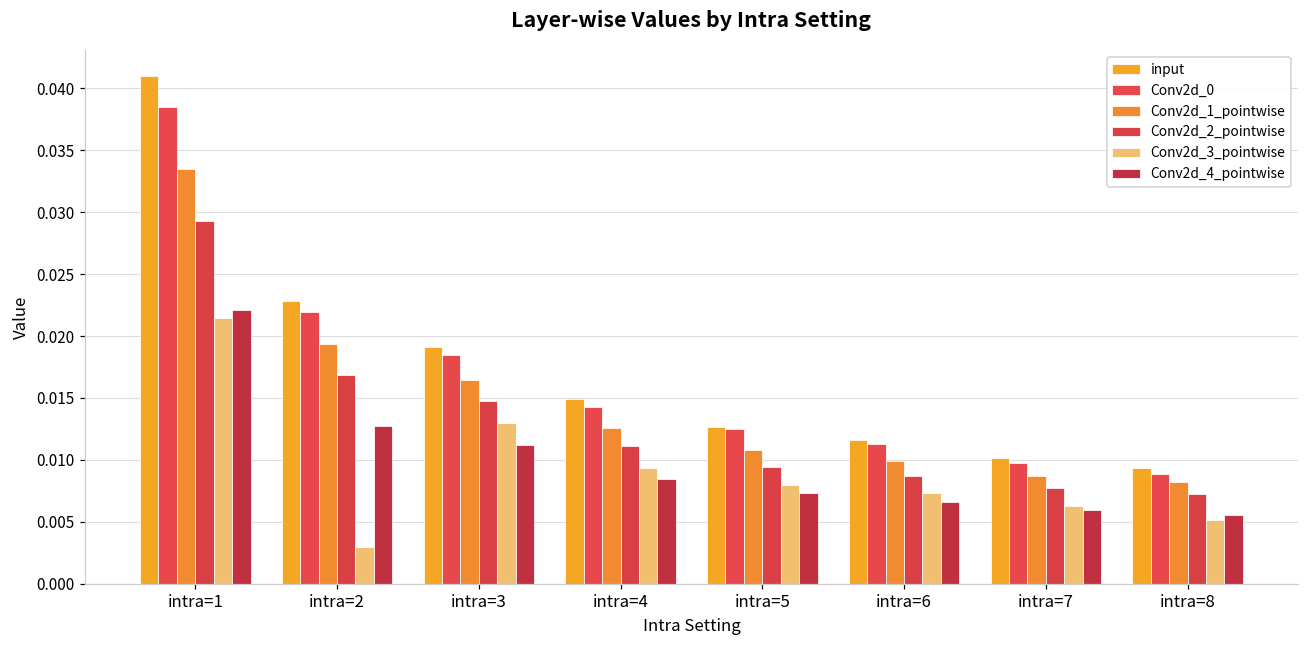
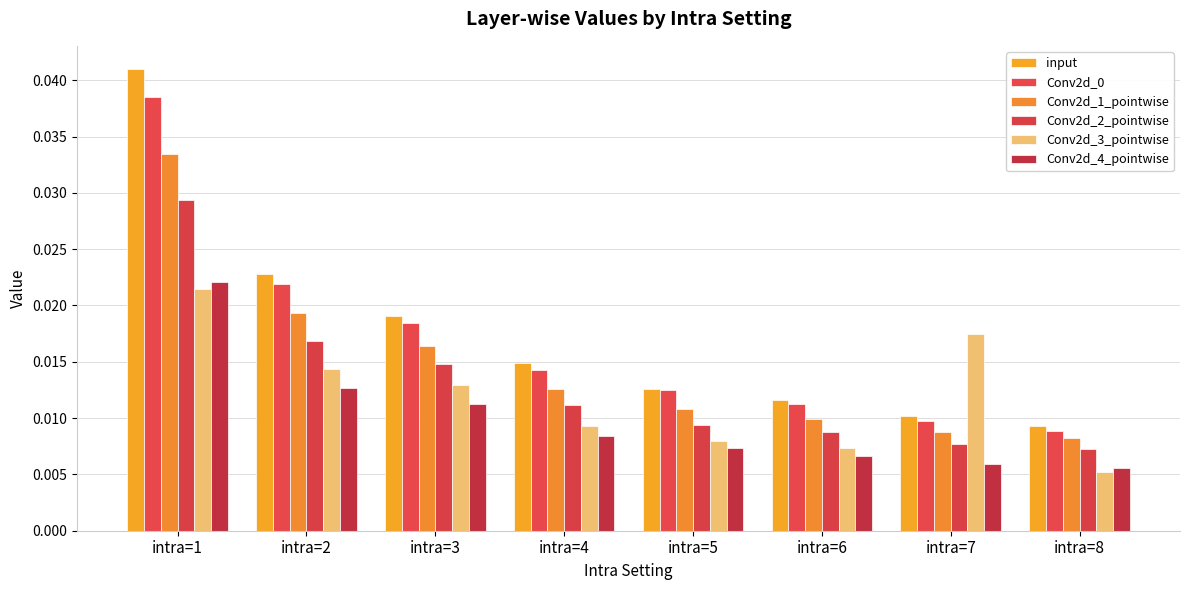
  {
    "Conv2d_3_pointwise": {
      "intra=1": 0.0214,
-     "intra=2": 0.0030,
+     "intra=2": 0.0143,
      "intra=3": 0.0130,
      "intra=4": 0.0093,
      "intra=5": 0.0080,
      "intra=6": 0.0073,
-     "intra=7": 0.0063,
+     "intra=7": 0.0175,
      "intra=8": 0.0052
    }
  }
